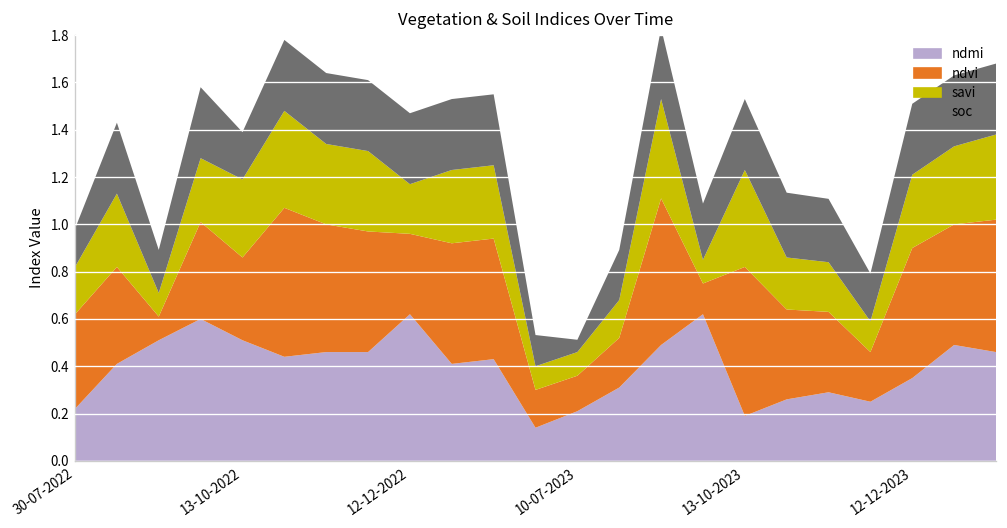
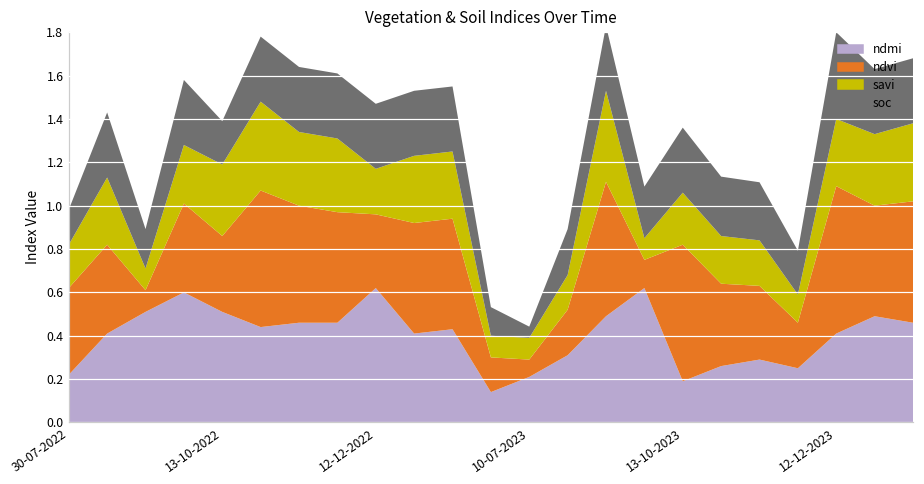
  {
    "ndmi": {
-     "12-12-2023": 0.35
+     "12-12-2023": 0.41
    },
    "ndvi": {
-     "10-07-2023": 0.15,
-     "12-12-2023": 0.55
+     "10-07-2023": 0.08,
+     "12-12-2023": 0.68
    },
    "savi": {
-     "13-10-2023": 0.41
+     "13-10-2023": 0.24
    },
    "soc": {
      "30-07-2022": 0.16,
      "13-10-2022": 0.2,
      "12-12-2022": 0.3,
      "10-07-2023": 0.05,
      "13-10-2023": 0.3,
-     "12-12-2023": 0.3
+     "12-12-2023": 0.4
    }
  }
